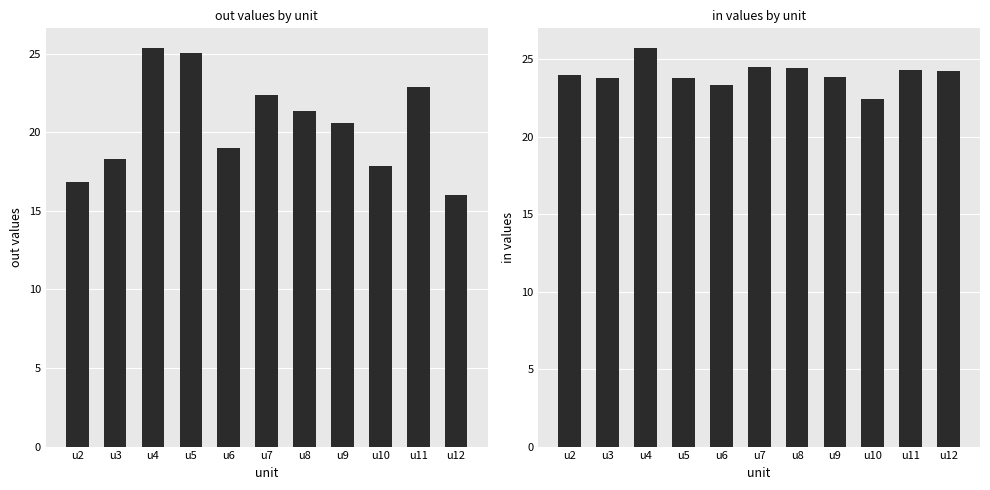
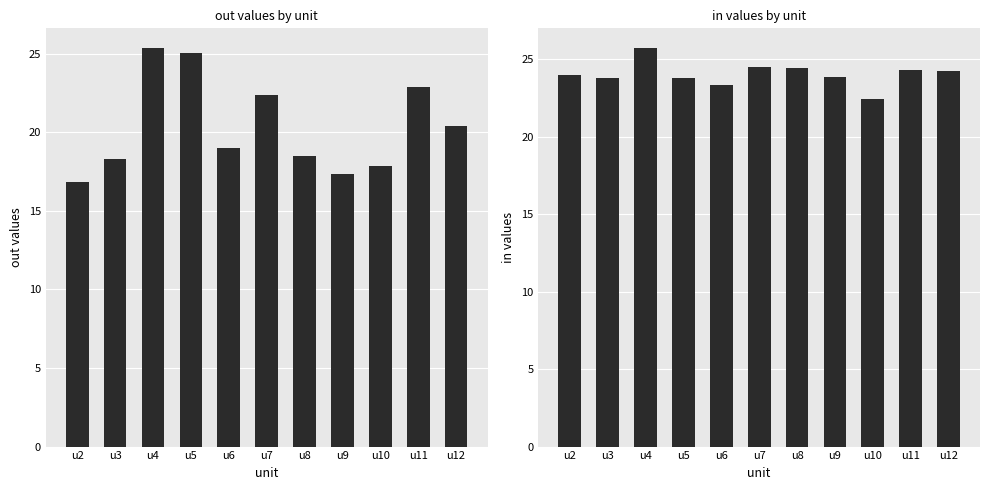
  {
    "out values by unit": {
      "u2": 16.9,
      "u3": 18.3,
      "u4": 25.3,
      "u5": 25.0,
      "u6": 19.0,
      "u7": 22.4,
-     "u8": 21.3,
-     "u9": 20.6,
+     "u8": 18.5,
+     "u9": 17.3,
      "u10": 17.8,
      "u11": 22.9,
-     "u12": 16.0
+     "u12": 20.4
    },
    "in values by unit": {
      "u2": 23.9,
      "u3": 23.8,
      "u4": 25.7,
      "u5": 23.8,
      "u6": 23.3,
      "u7": 24.5,
      "u8": 24.4,
      "u9": 23.8,
      "u10": 22.4,
      "u11": 24.3,
      "u12": 24.2
    }
  }
